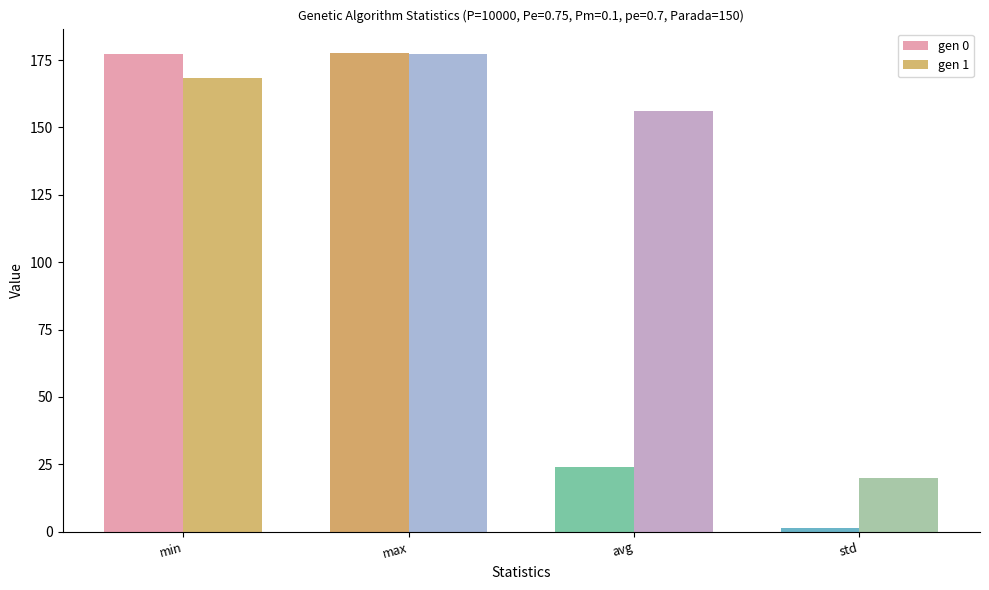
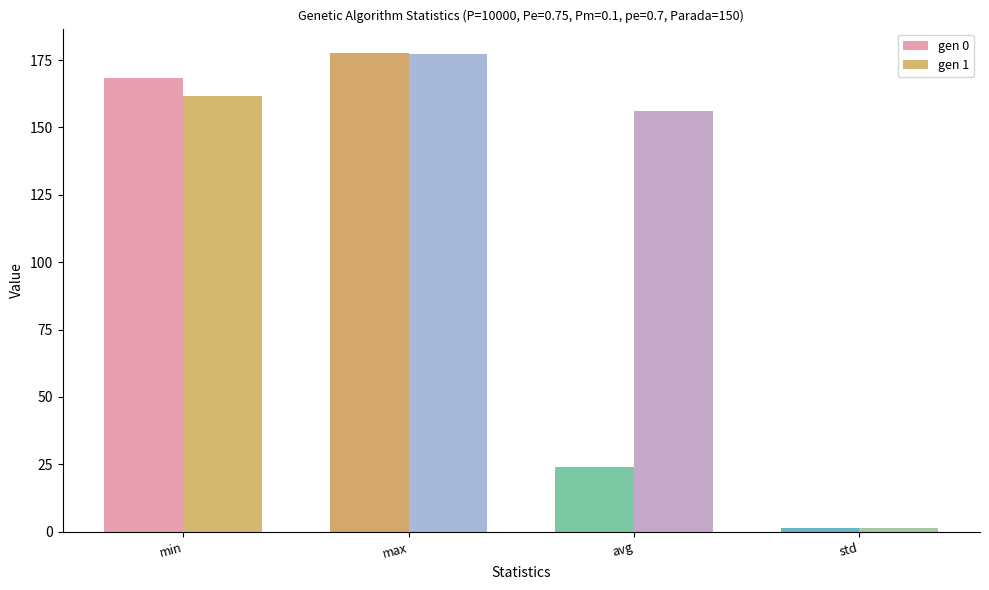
  {
    "gen 0": {
-     "min": 177,
+     "min": 168,
      "max": 178,
      "avg": 24,
      "std": 1
    },
    "gen 1": {
-     "min": 168,
+     "min": 162,
      "max": 177,
      "avg": 156,
-     "std": 20
+     "std": 1
    }
  }
